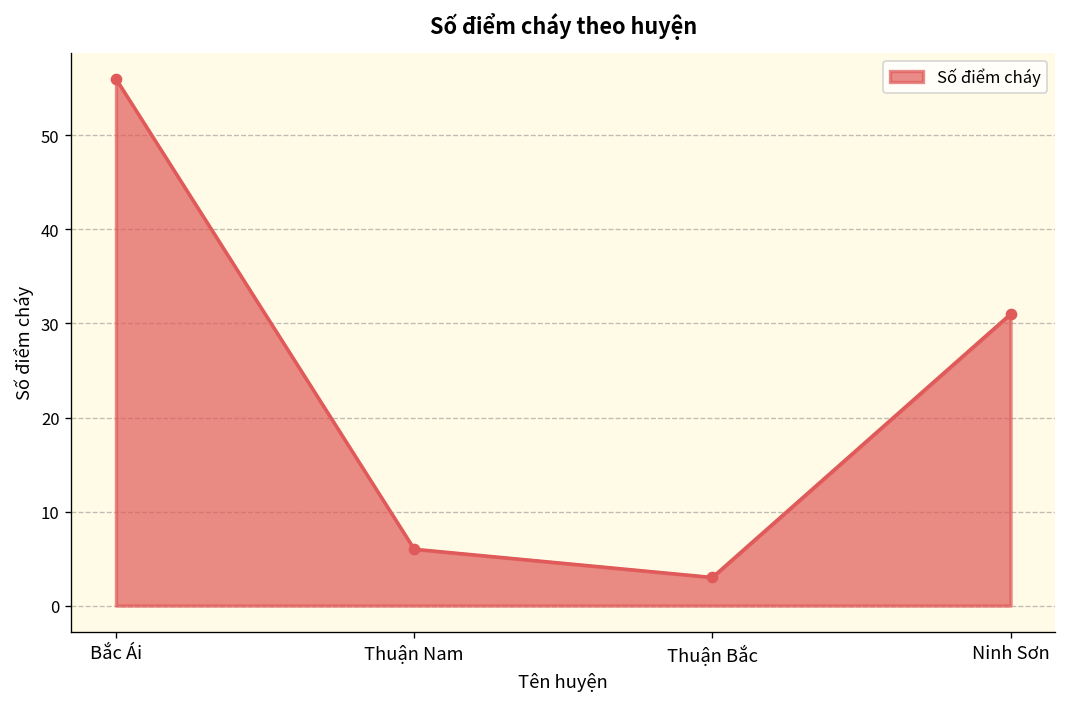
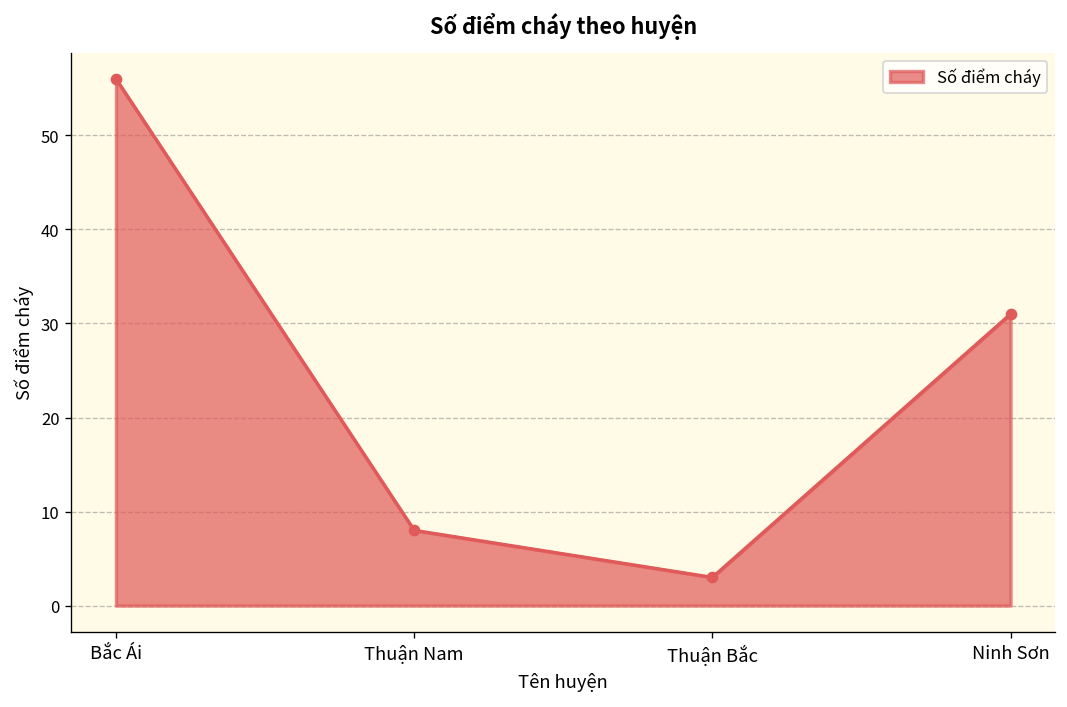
  {
    "Bắc Ái": 56,
-   "Thuận Nam": 6,
+   "Thuận Nam": 8,
    "Thuận Bắc": 3,
    "Ninh Sơn": 31
  }
